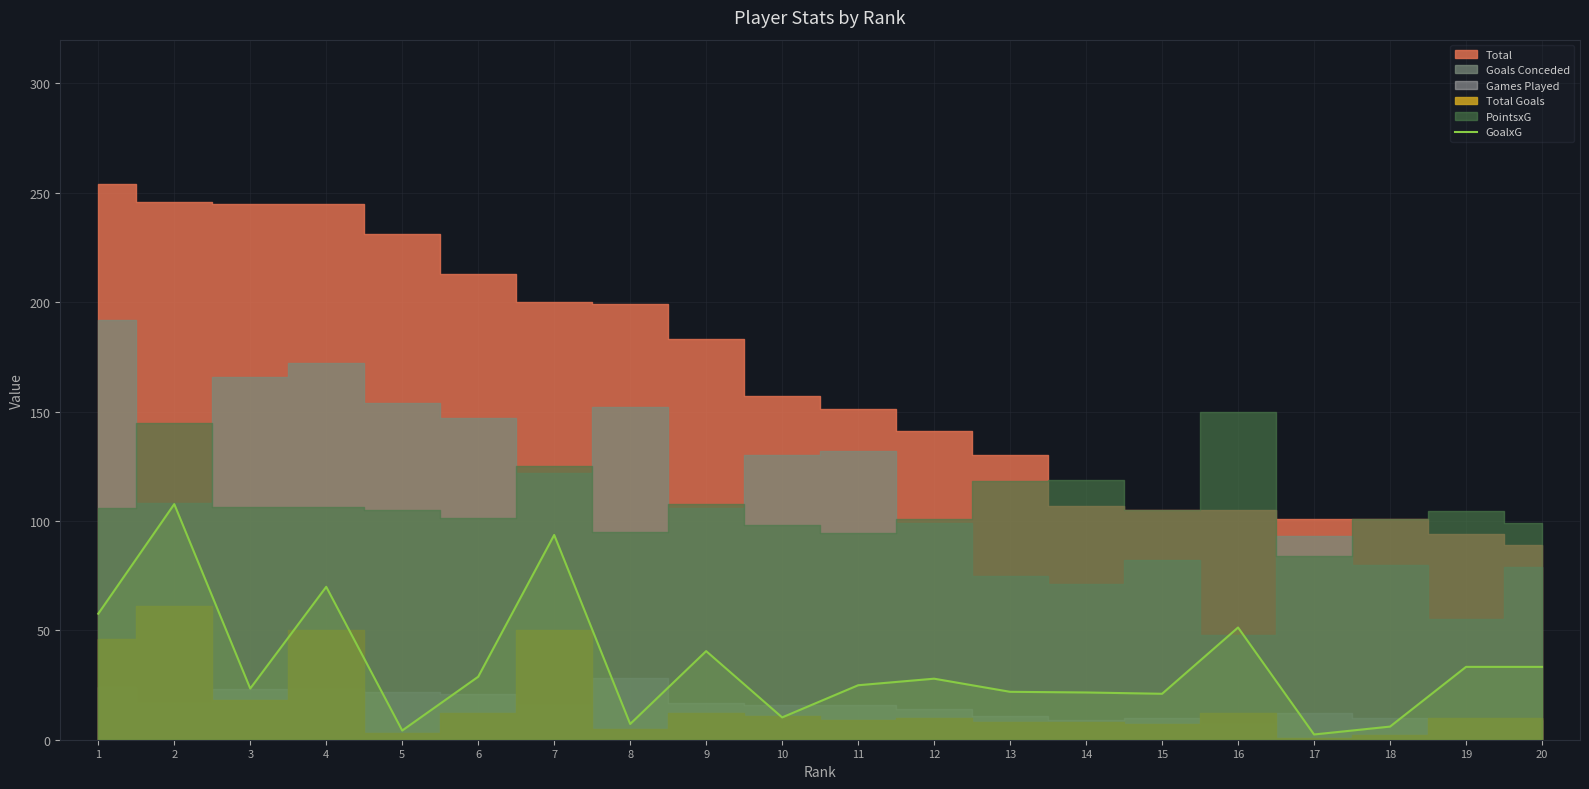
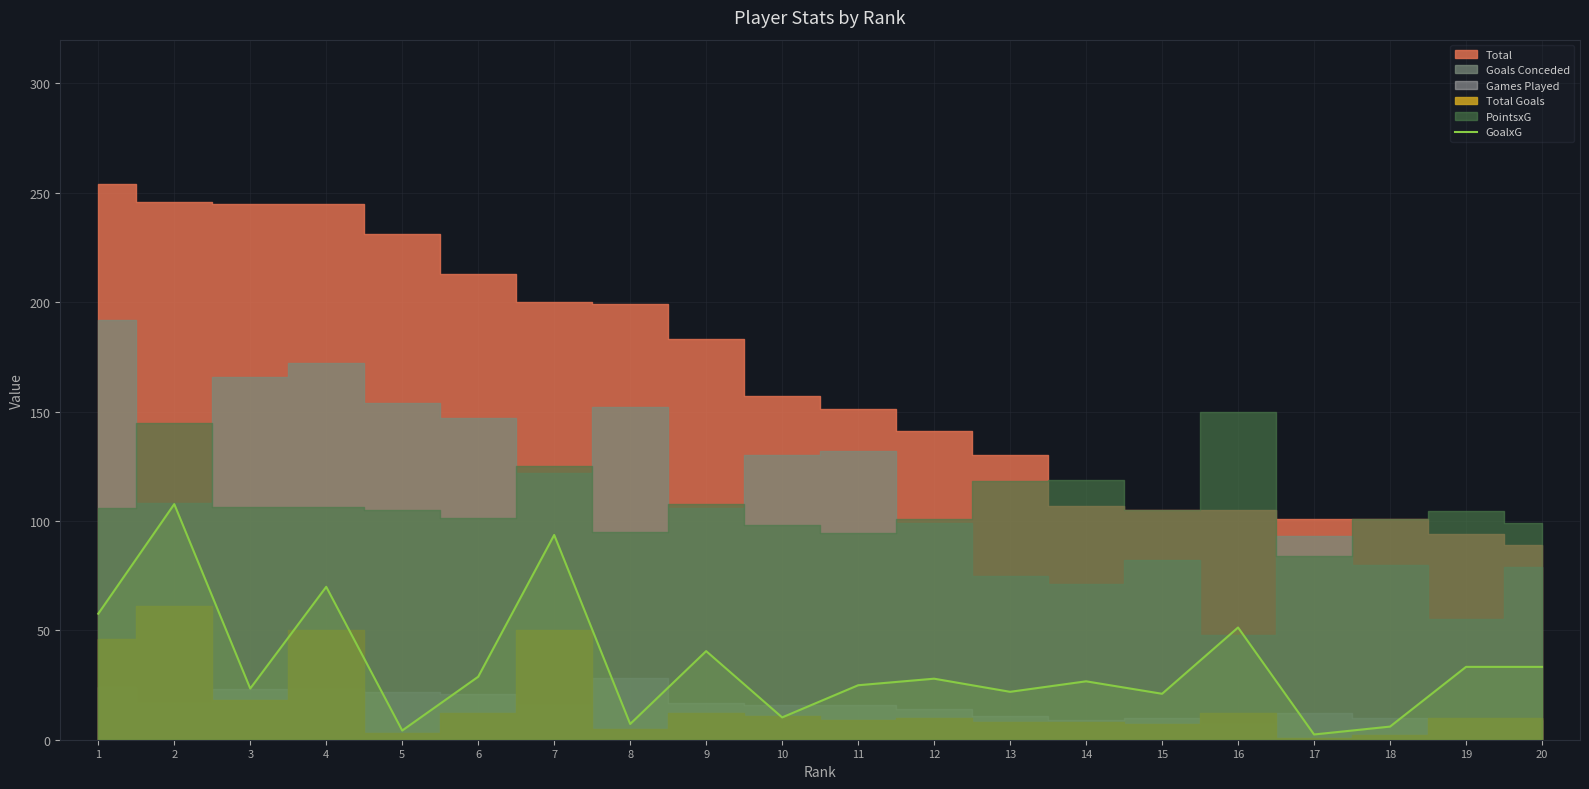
  {
    "GoalxG": {
      "1": 58,
      "2": 108,
      "3": 23,
      "4": 70,
      "5": 4,
      "6": 29,
      "7": 94,
      "8": 7,
      "9": 41,
      "10": 10,
      "11": 25,
      "12": 28,
      "13": 22,
-     "14": 22,
+     "14": 27,
      "15": 21,
      "16": 51,
      "17": 2,
      "18": 6,
      "19": 33,
      "20": 33
    }
  }
